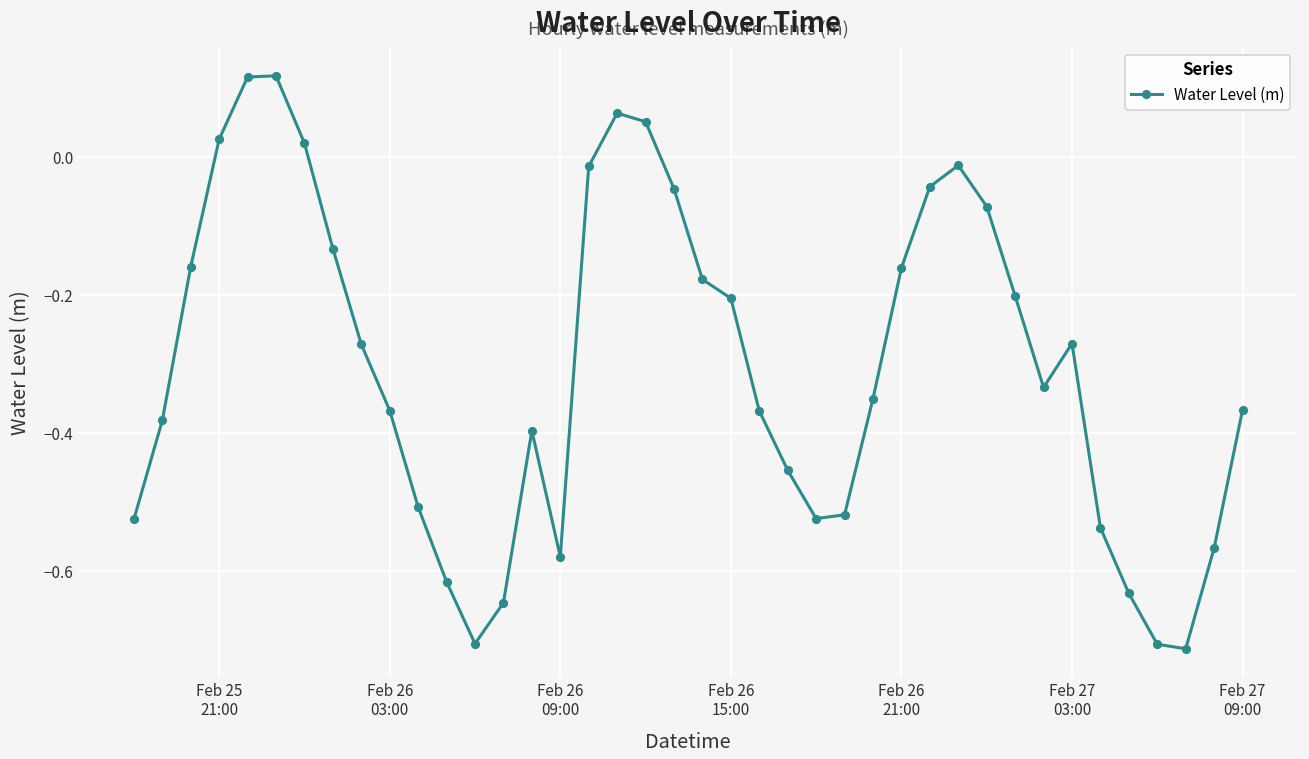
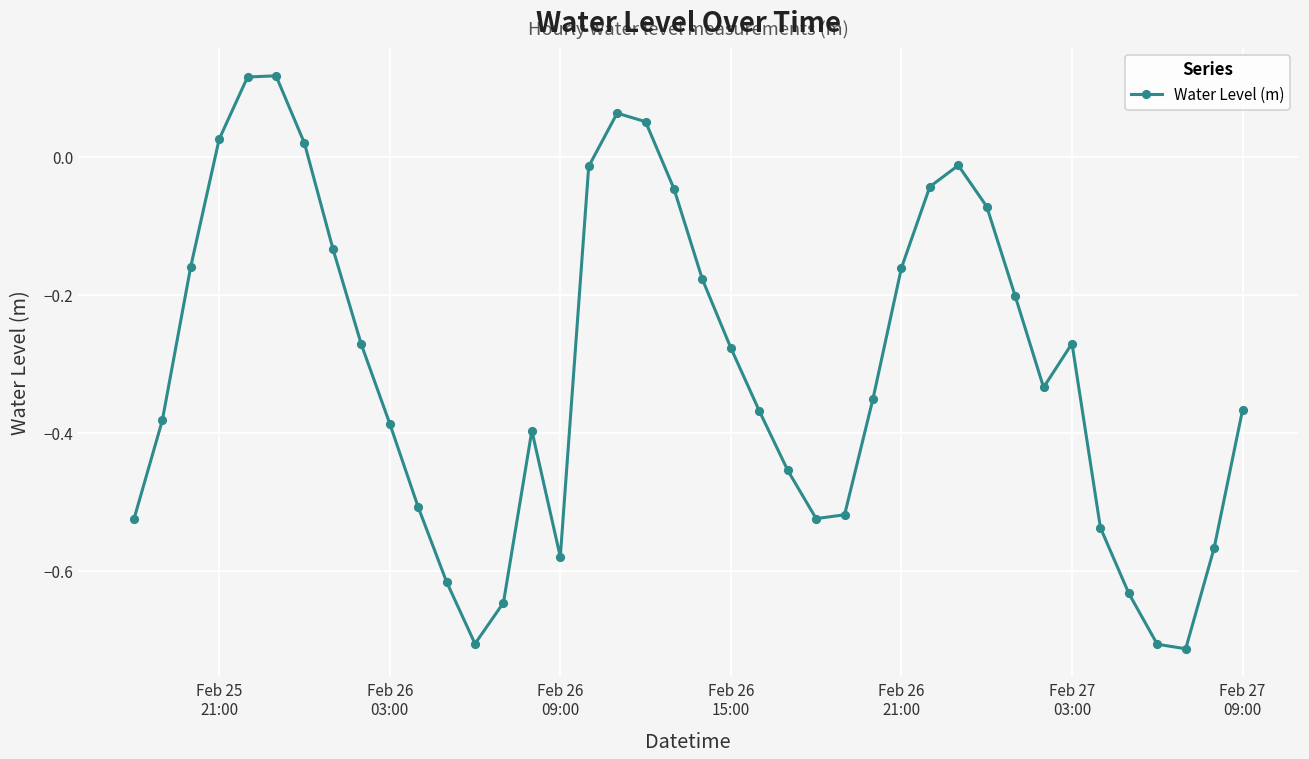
  {
    "Feb 25 21:00": 0.03,
-   "Feb 26 03:00": -0.37,
+   "Feb 26 03:00": -0.39,
    "Feb 26 09:00": -0.58,
-   "Feb 26 15:00": -0.20,
+   "Feb 26 15:00": -0.28,
    "Feb 26 21:00": -0.16,
    "Feb 27 03:00": -0.27,
    "Feb 27 09:00": -0.37
  }
